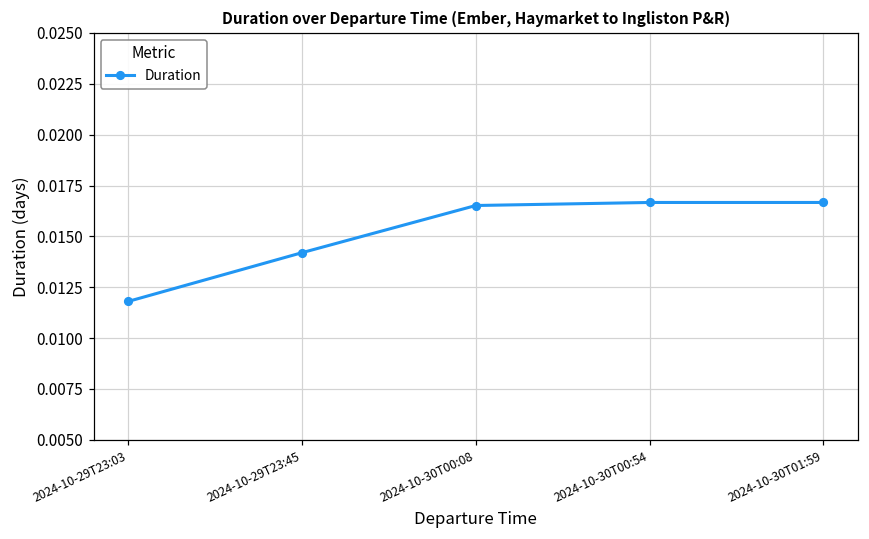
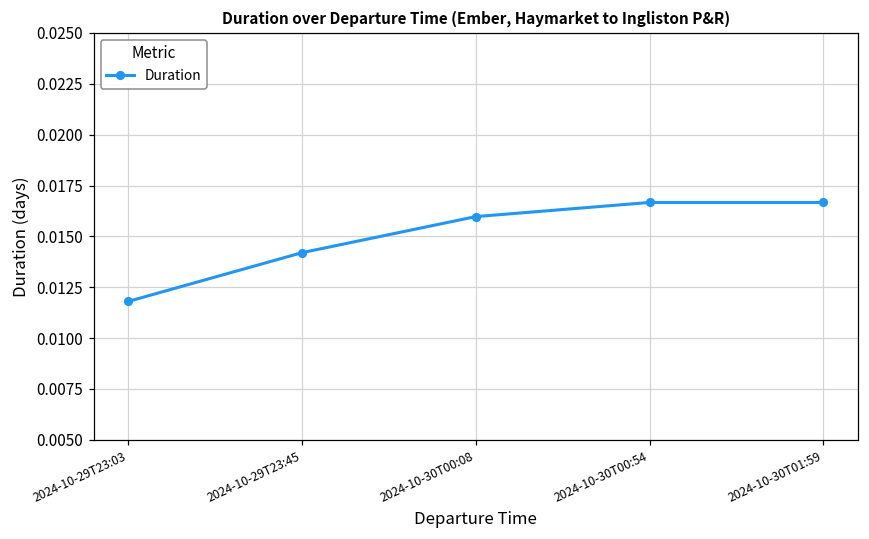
  {
    "2024-10-29T23:03": 0.0118,
    "2024-10-29T23:45": 0.0142,
-   "2024-10-30T00:08": 0.0165,
+   "2024-10-30T00:08": 0.0160,
    "2024-10-30T00:54": 0.0167,
    "2024-10-30T01:59": 0.0167
  }
